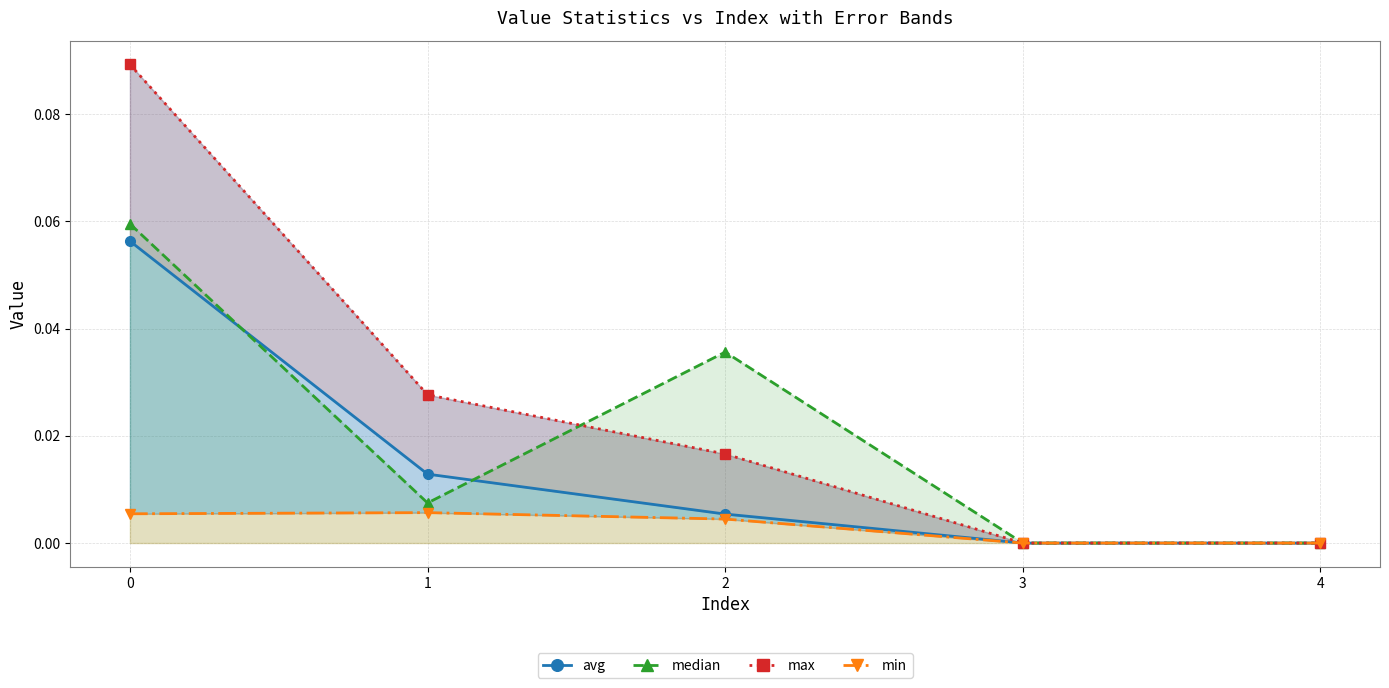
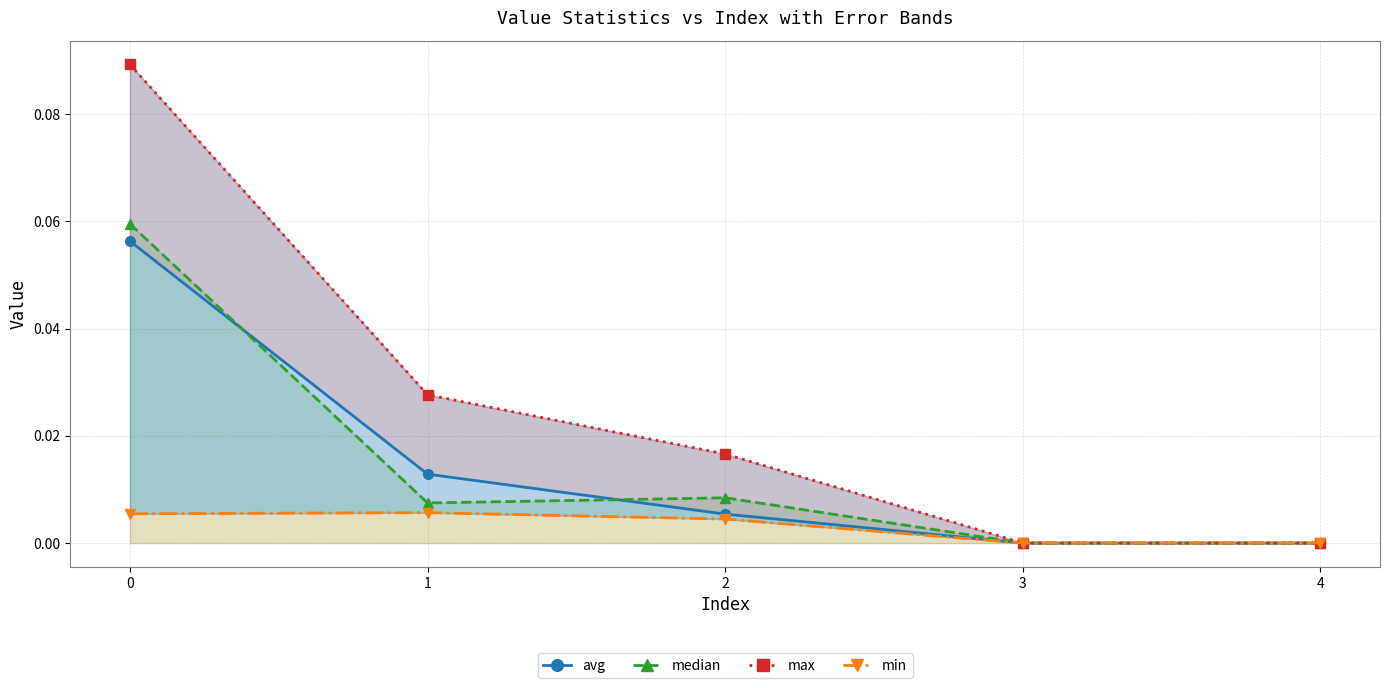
  {
    "avg": {
      "0": 0.056,
      "1": 0.013,
      "2": 0.005
    },
    "median": {
      "0": 0.060,
      "1": 0.007,
-     "2": 0.036
+     "2": 0.008
    },
    "max": {
      "0": 0.089,
      "1": 0.028,
      "2": 0.017
    },
    "min": {
      "0": 0.005,
      "1": 0.006,
      "2": 0.004
    }
  }
